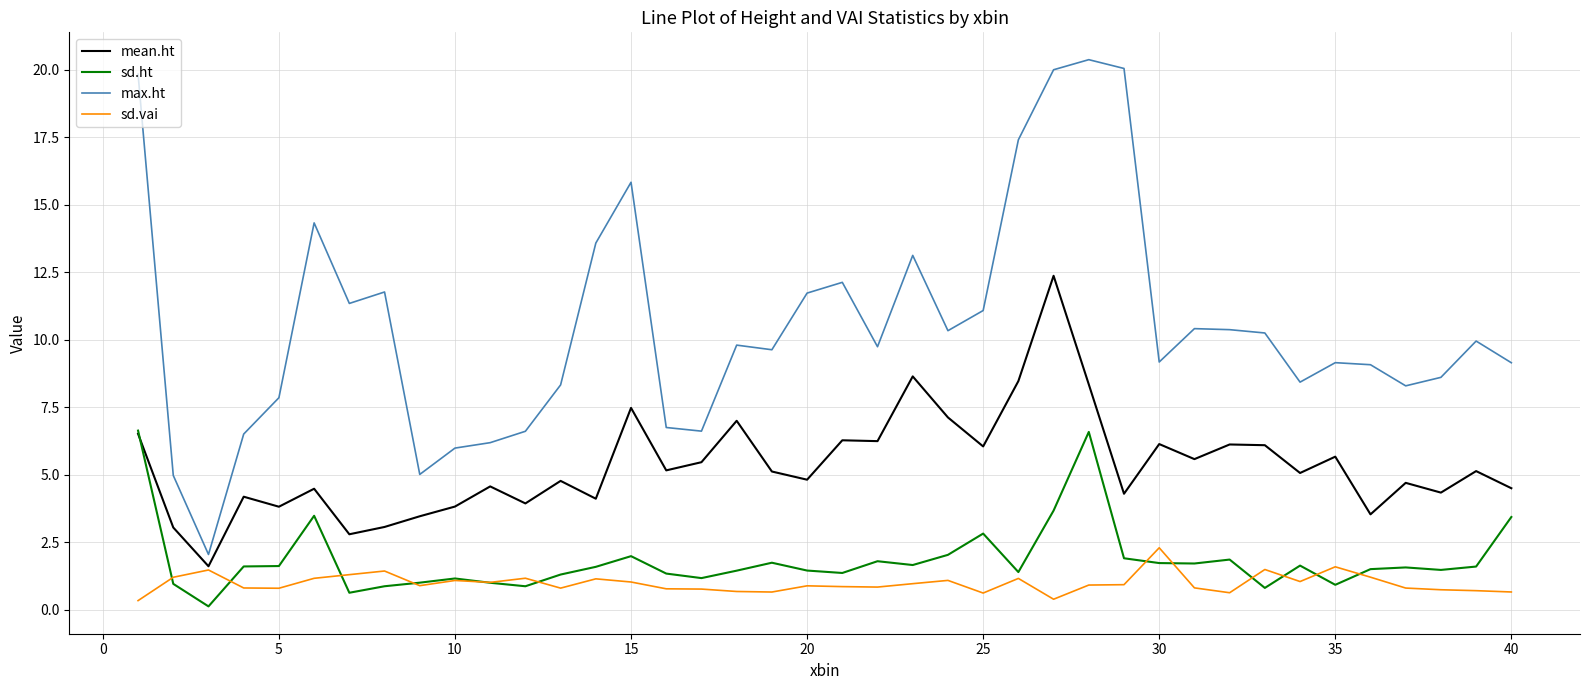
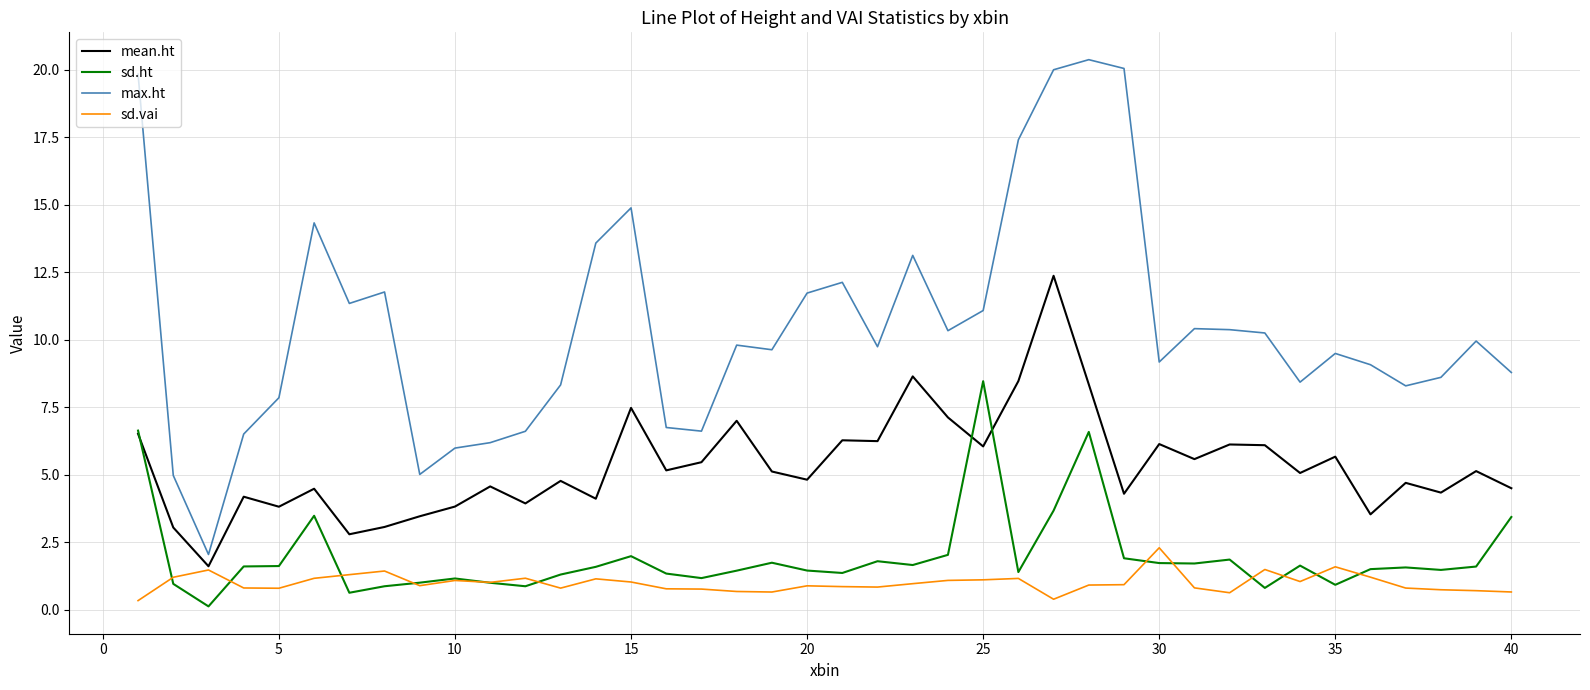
  {
    "mean.ht": {
      "5": 3.8,
      "10": 3.8,
      "15": 7.5,
      "20": 4.8,
      "25": 6.0,
      "30": 6.1,
      "35": 5.7,
      "40": 4.5
    },
    "sd.ht": {
      "5": 1.6,
      "15": 2.0,
      "20": 1.4,
-     "25": 2.8,
+     "25": 8.5,
      "30": 1.7,
      "35": 0.9,
      "40": 3.4
    },
    "max.ht": {
      "5": 7.8,
      "10": 6.0,
-     "15": 15.8,
+     "15": 14.9,
      "20": 11.7,
      "25": 11.1,
      "30": 9.2,
-     "35": 9.1,
-     "40": 9.1
+     "35": 9.5,
+     "40": 8.8
    },
    "sd.vai": {
      "5": 0.8,
      "15": 1.0,
      "20": 0.9,
-     "25": 0.6,
+     "25": 1.1,
      "30": 2.3,
      "35": 1.6,
      "40": 0.7
    }
  }
